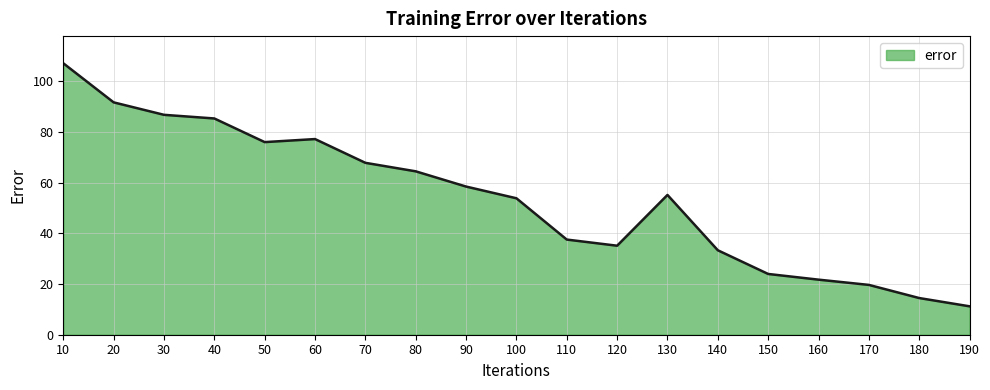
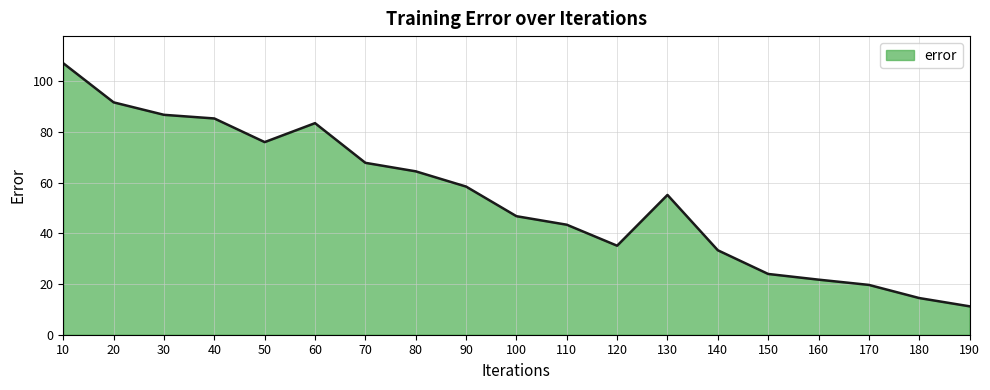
  {
    "10": 107,
    "20": 92,
    "30": 87,
    "40": 85,
    "50": 76,
-   "60": 77,
+   "60": 84,
    "70": 68,
    "80": 65,
    "90": 58,
-   "100": 54,
-   "110": 38,
+   "100": 47,
+   "110": 43,
    "120": 35,
    "130": 55,
    "140": 33,
    "150": 24,
    "160": 22,
    "170": 20,
    "180": 14,
    "190": 11
  }
